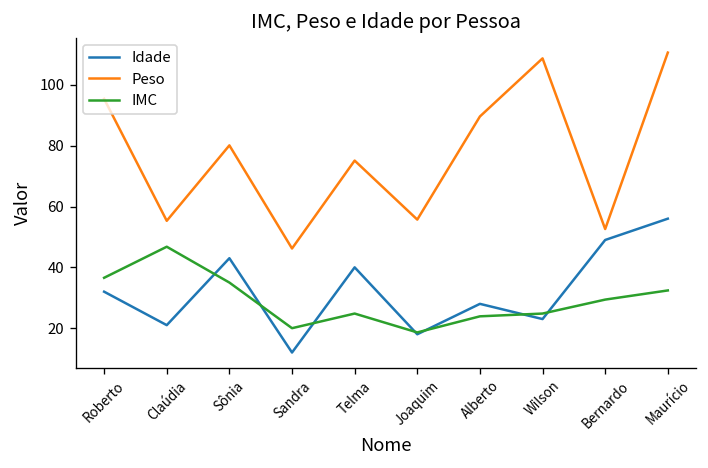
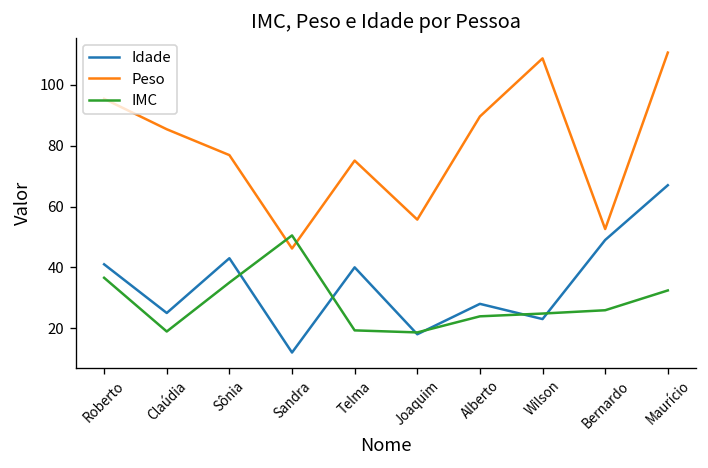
  {
    "Idade": {
-     "Roberto": 32,
-     "Claúdia": 21,
+     "Roberto": 41,
+     "Claúdia": 25,
      "Sônia": 43,
      "Sandra": 12,
      "Telma": 40,
      "Alberto": 28,
      "Wilson": 23,
      "Bernardo": 49,
-     "Maurício": 56
+     "Maurício": 67
    },
    "Peso": {
-     "Claúdia": 55,
-     "Sônia": 80,
+     "Claúdia": 85,
+     "Sônia": 77,
      "Sandra": 46,
      "Telma": 75,
      "Joaquim": 56,
      "Alberto": 90,
      "Wilson": 109,
      "Bernardo": 53,
      "Maurício": 111
    },
    "IMC": {
      "Roberto": 37,
-     "Claúdia": 47,
+     "Claúdia": 19,
      "Sônia": 35,
-     "Sandra": 20,
-     "Telma": 25,
+     "Sandra": 51,
+     "Telma": 19,
      "Alberto": 24,
      "Wilson": 25,
-     "Bernardo": 29,
+     "Bernardo": 26,
      "Maurício": 32
    }
  }
